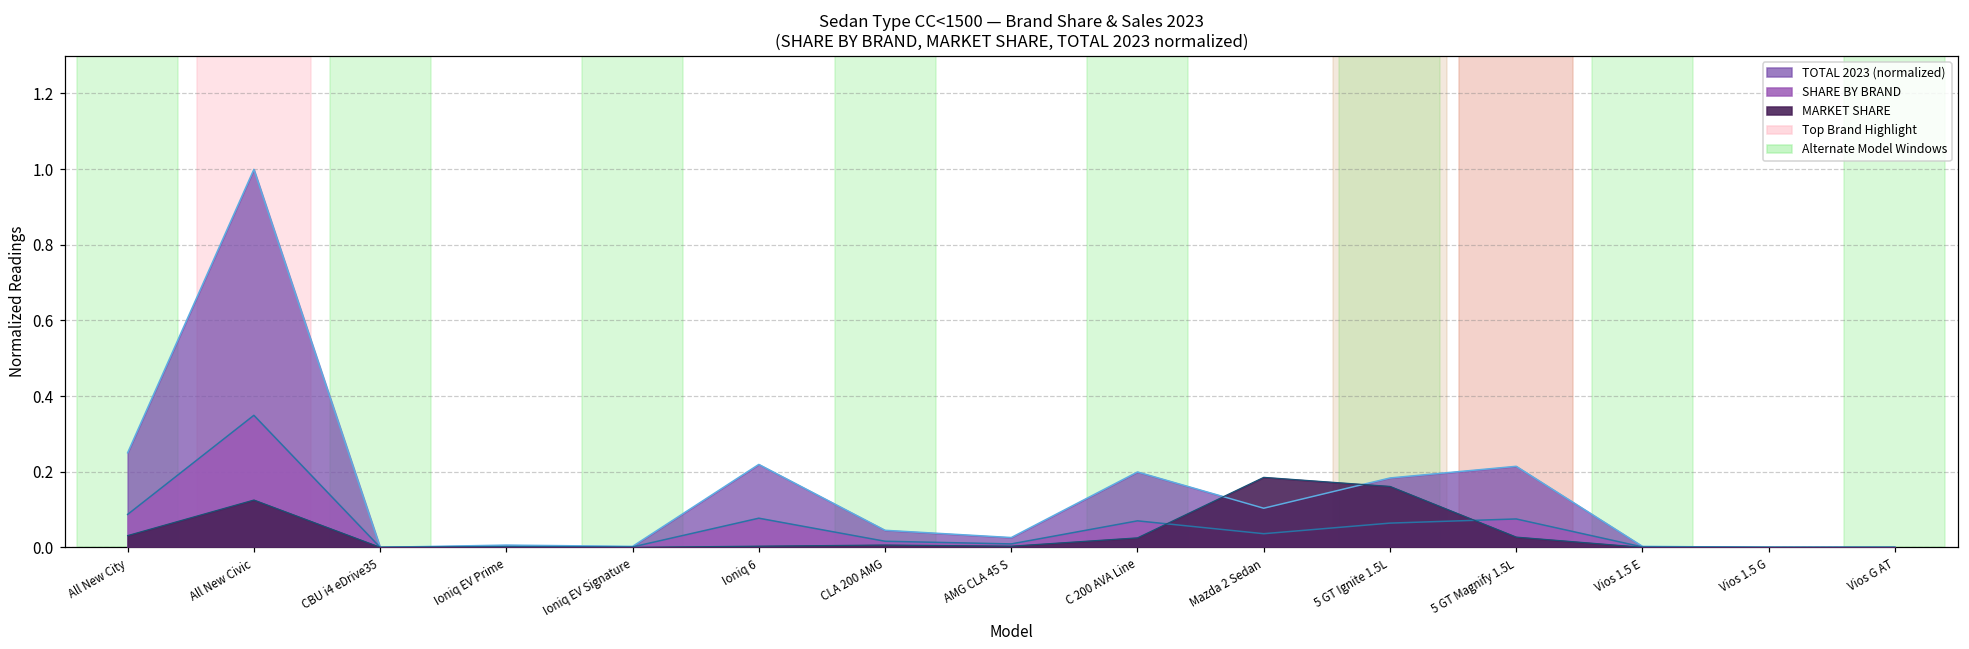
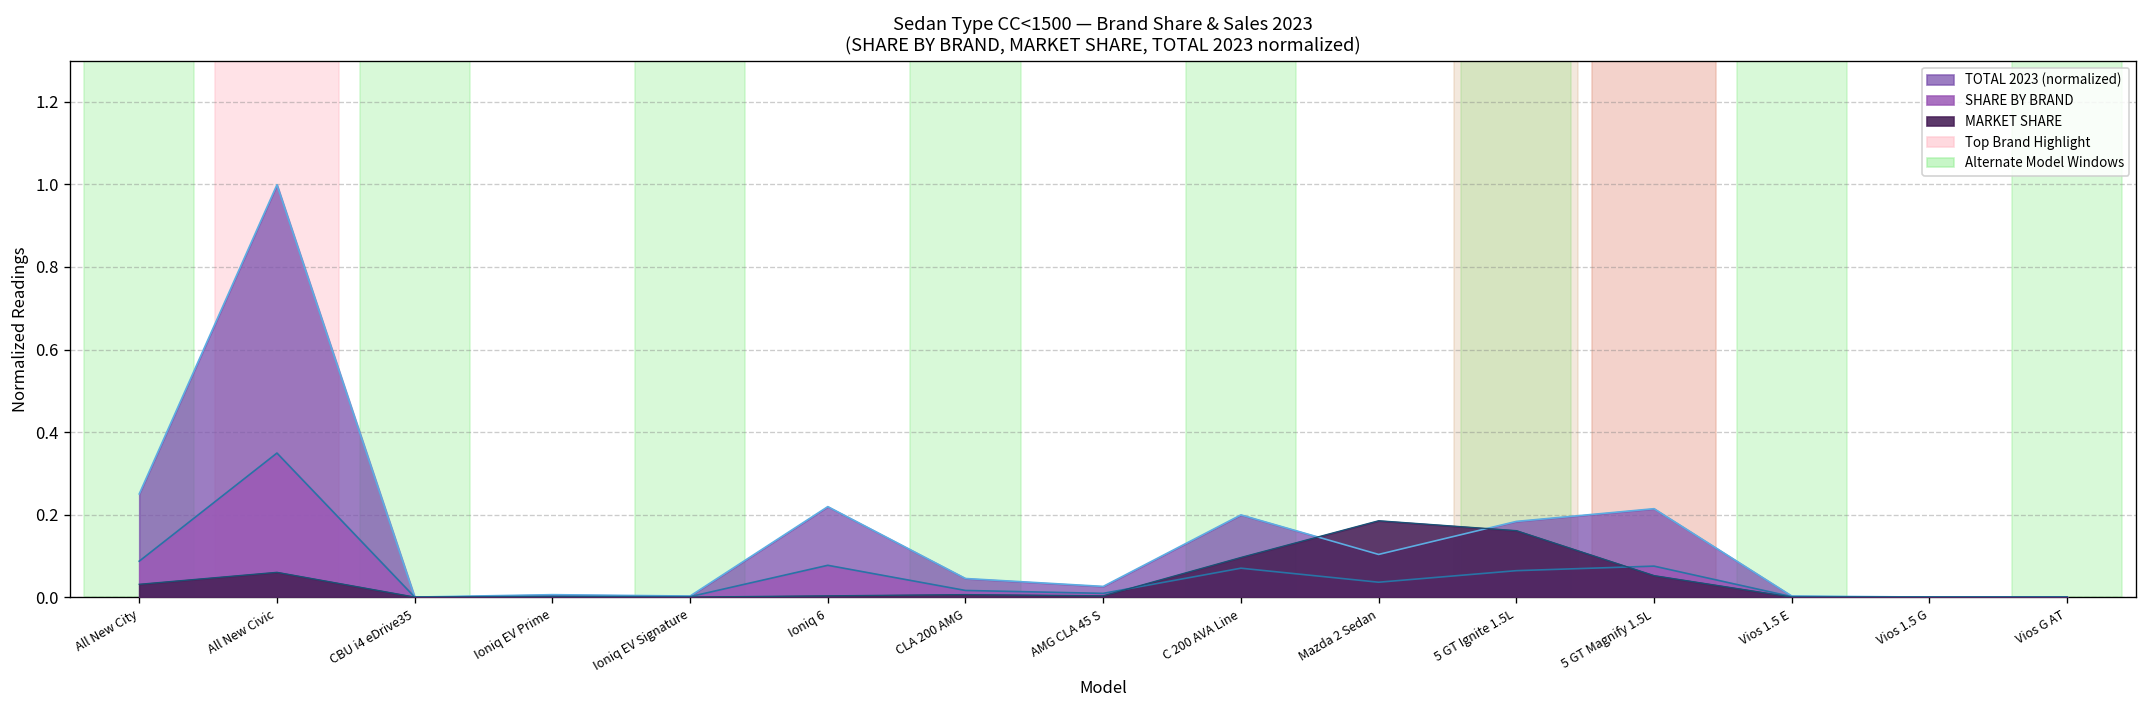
  {
    "MARKET SHARE": {
      "All New City": 0.03,
-     "All New Civic": 0.13,
+     "All New Civic": 0.06,
      "Ioniq 6": 0.00,
      "CLA 200 AMG": 0.01,
-     "C 200 AVA Line": 0.03,
+     "C 200 AVA Line": 0.10,
      "Mazda 2 Sedan": 0.19,
      "5 GT Ignite 1.5L": 0.16,
-     "5 GT Magnify 1.5L": 0.03
+     "5 GT Magnify 1.5L": 0.05
    }
  }
